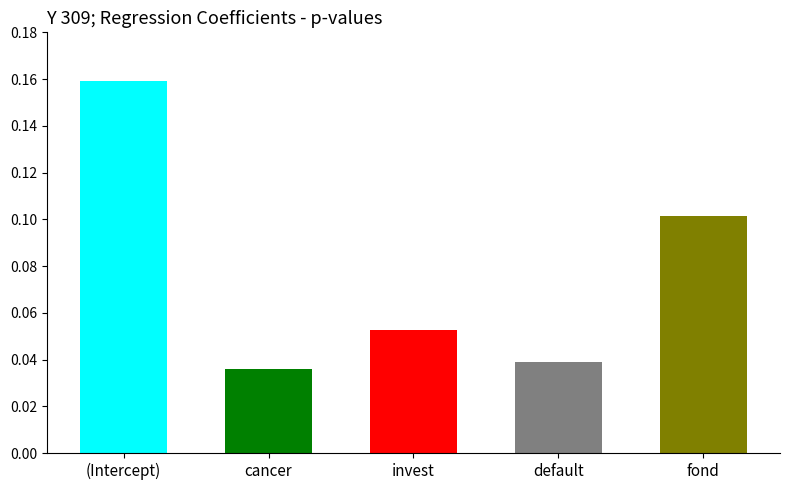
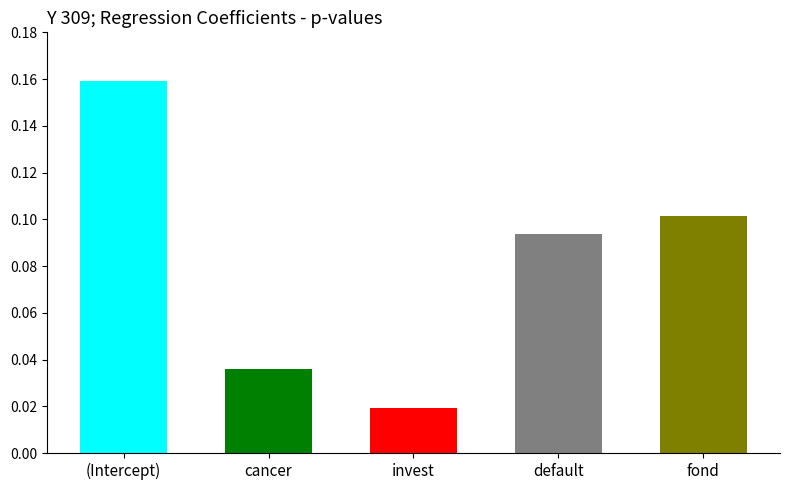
  {
    "(Intercept)": 0.159,
    "cancer": 0.036,
-   "invest": 0.053,
-   "default": 0.039,
+   "invest": 0.019,
+   "default": 0.094,
    "fond": 0.101
  }
